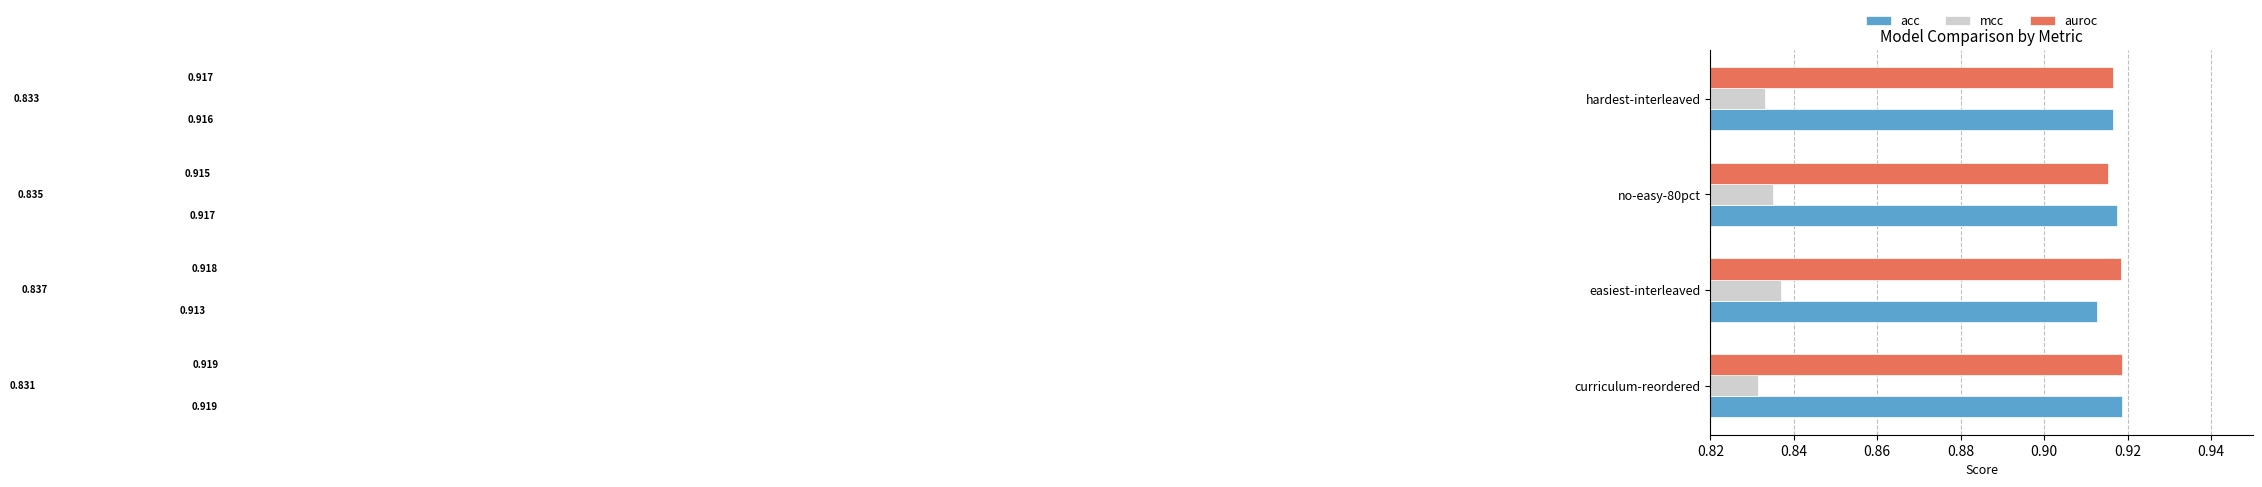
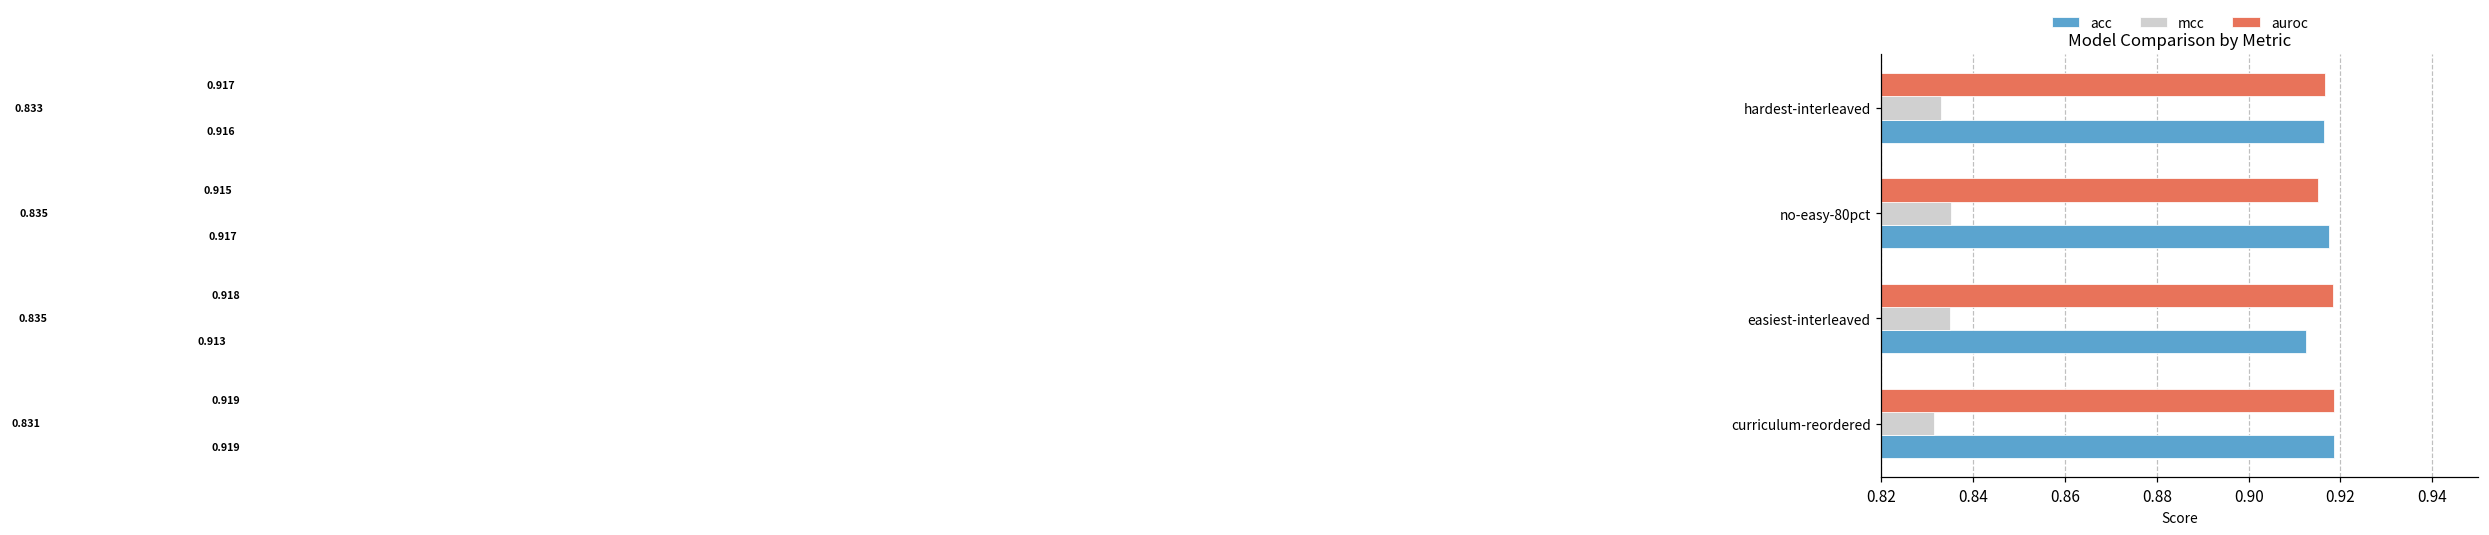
  {
    "acc": {
      "hardest-interleaved": 0.916,
      "no-easy-80pct": 0.917,
      "easiest-interleaved": 0.913,
      "curriculum-reordered": 0.919
    },
    "mcc": {
      "hardest-interleaved": 0.833,
      "no-easy-80pct": 0.835,
-     "easiest-interleaved": 0.837,
+     "easiest-interleaved": 0.835,
      "curriculum-reordered": 0.831
    },
    "auroc": {
      "hardest-interleaved": 0.917,
      "no-easy-80pct": 0.915,
      "easiest-interleaved": 0.918,
      "curriculum-reordered": 0.919
    }
  }
